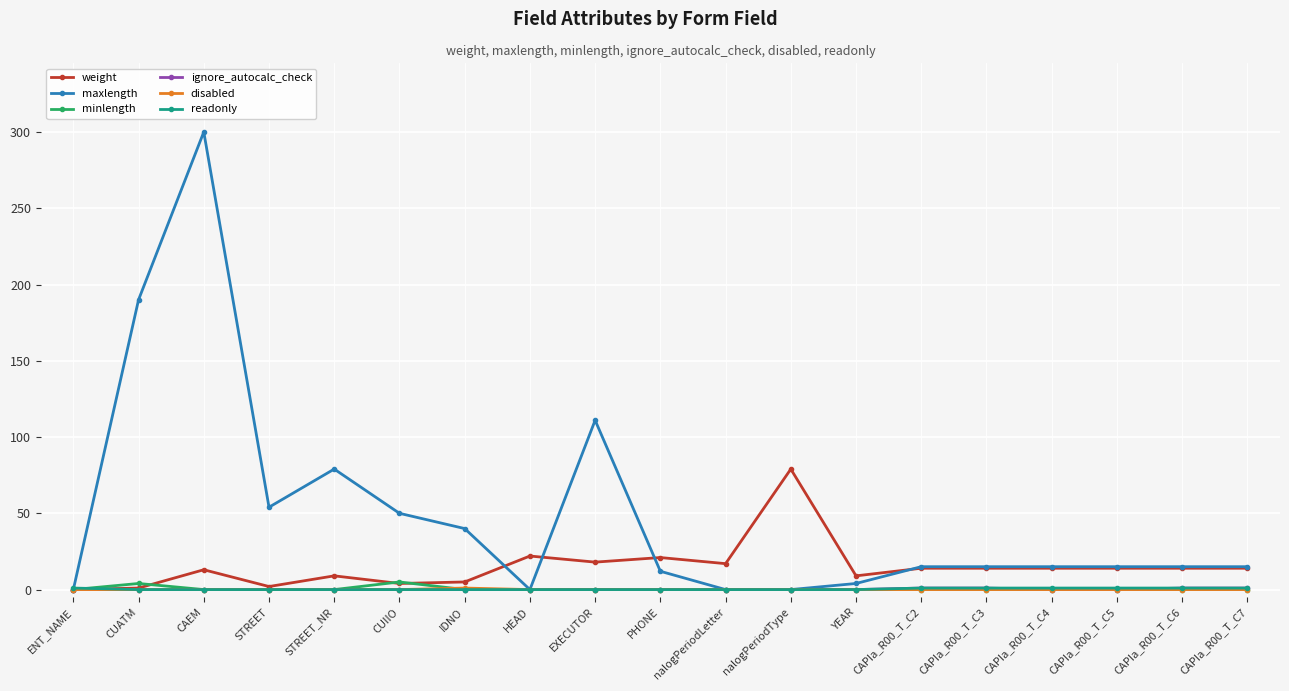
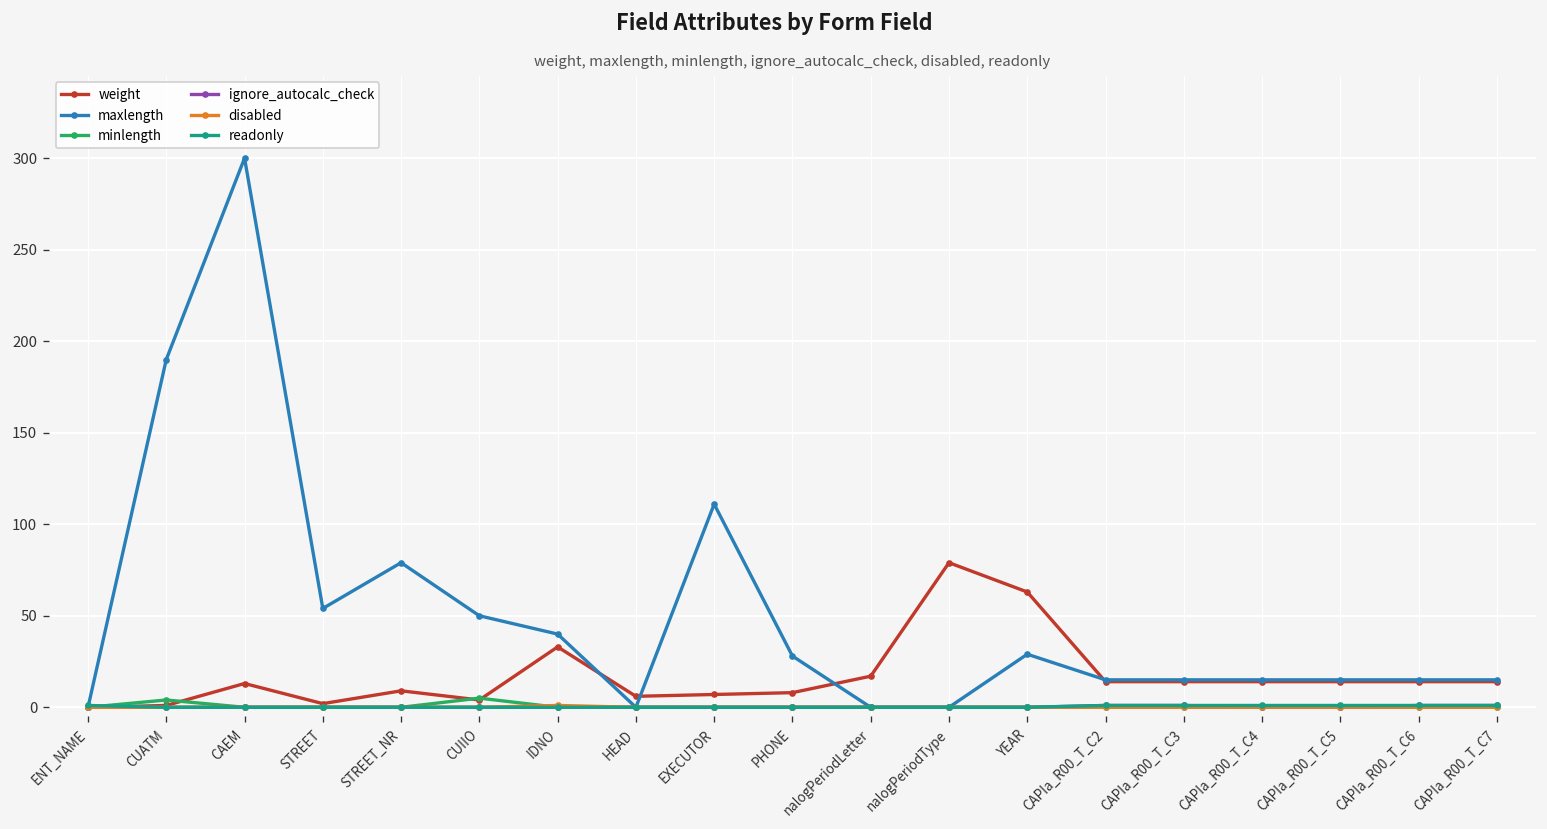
  {
    "weight": {
      "CAEM": 13,
      "STREET": 2,
      "STREET_NR": 9,
-     "IDNO": 5,
-     "HEAD": 22,
-     "EXECUTOR": 18,
-     "PHONE": 21,
+     "IDNO": 33,
+     "HEAD": 6,
+     "EXECUTOR": 7,
+     "PHONE": 8,
      "nalogPeriodLetter": 17,
      "nalogPeriodType": 79,
-     "YEAR": 9
+     "YEAR": 63
    },
    "maxlength": {
      "CUATM": 190,
      "CAEM": 300,
      "STREET": 54,
      "STREET_NR": 79,
      "CUIIO": 50,
      "IDNO": 40,
      "EXECUTOR": 111,
-     "PHONE": 12,
-     "YEAR": 4
+     "PHONE": 28,
+     "YEAR": 29
    }
  }
